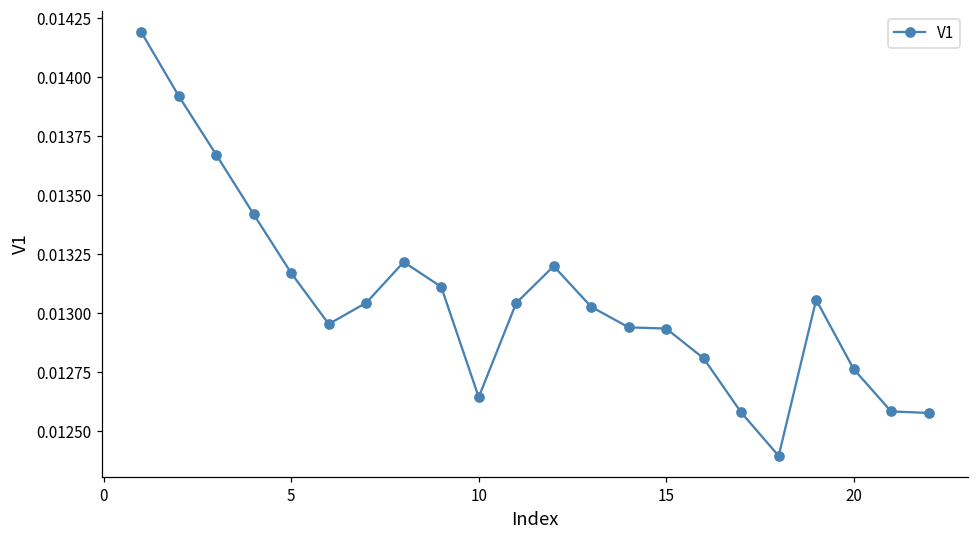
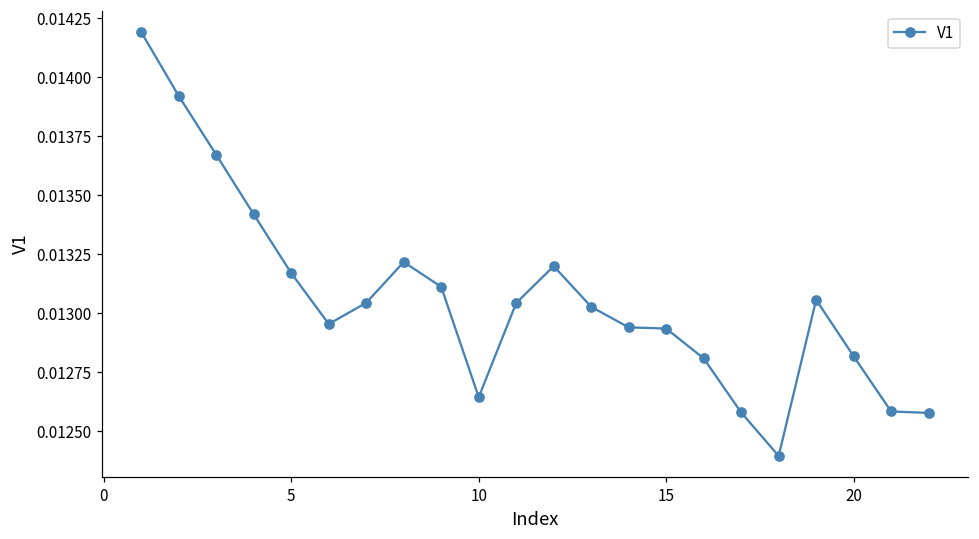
  {
    "5": 0.01317,
    "10": 0.01264,
    "15": 0.01293,
-   "20": 0.01276
+   "20": 0.01282
  }
